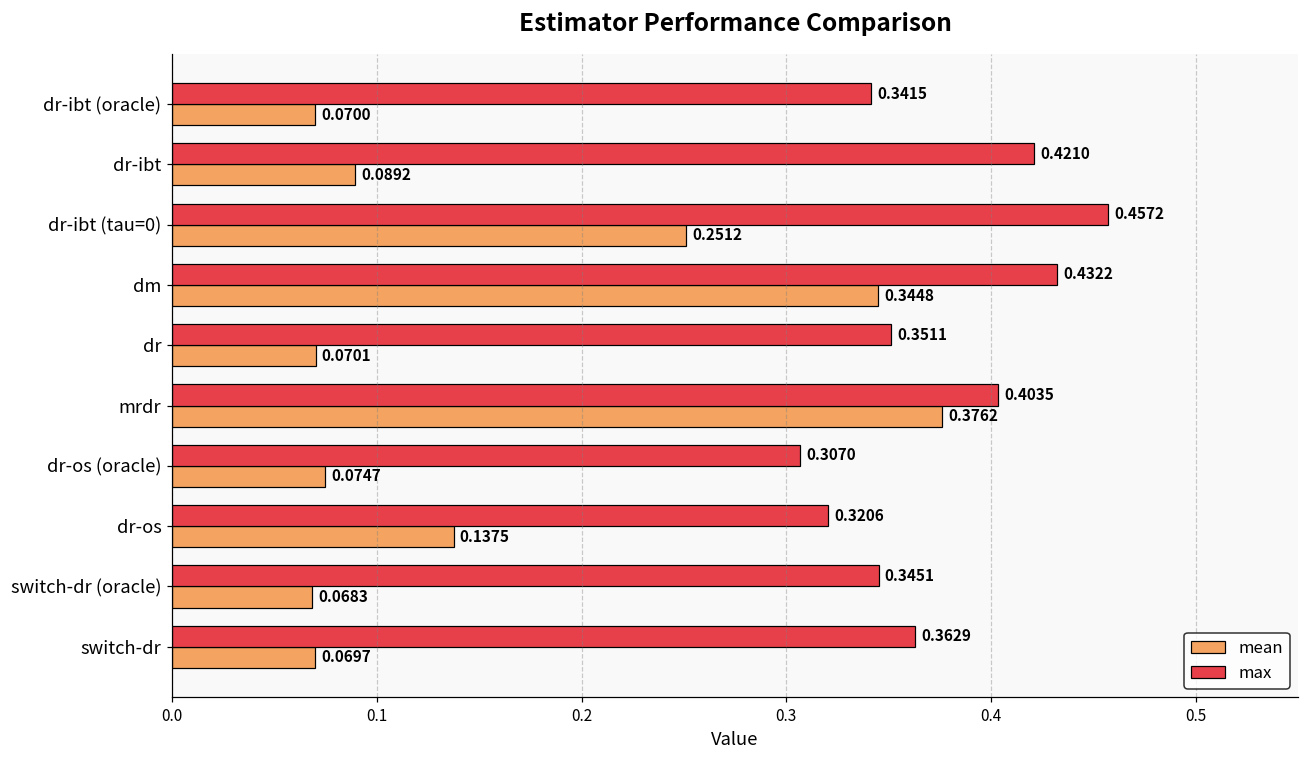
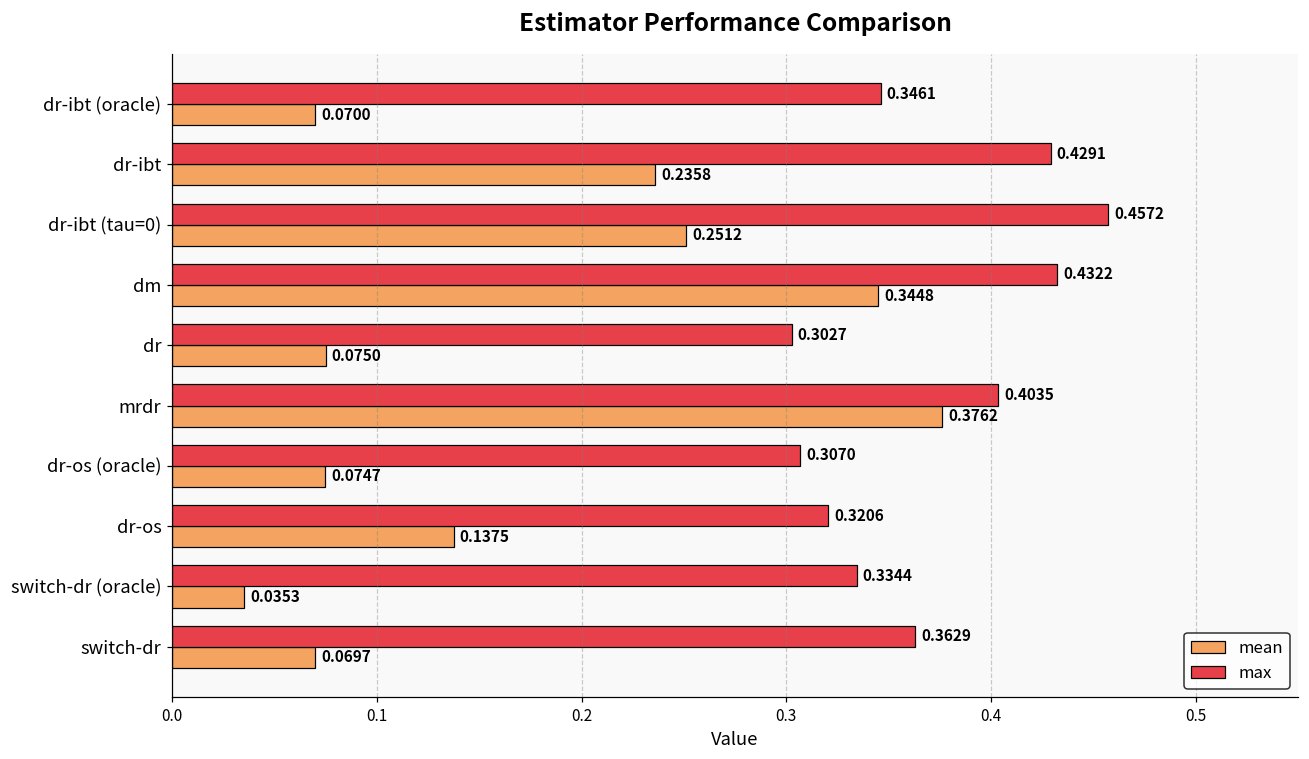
  {
    "mean": {
      "dr-ibt (oracle)": 0.0700,
-     "dr-ibt": 0.0892,
+     "dr-ibt": 0.2358,
      "dr-ibt (tau=0)": 0.2512,
      "dm": 0.3448,
-     "dr": 0.0701,
+     "dr": 0.0750,
      "mrdr": 0.3762,
      "dr-os (oracle)": 0.0747,
      "dr-os": 0.1375,
-     "switch-dr (oracle)": 0.0683,
+     "switch-dr (oracle)": 0.0353,
      "switch-dr": 0.0697
    },
    "max": {
-     "dr-ibt (oracle)": 0.3415,
-     "dr-ibt": 0.4210,
+     "dr-ibt (oracle)": 0.3461,
+     "dr-ibt": 0.4291,
      "dr-ibt (tau=0)": 0.4572,
      "dm": 0.4322,
-     "dr": 0.3511,
+     "dr": 0.3027,
      "mrdr": 0.4035,
      "dr-os (oracle)": 0.3070,
      "dr-os": 0.3206,
-     "switch-dr (oracle)": 0.3451,
+     "switch-dr (oracle)": 0.3344,
      "switch-dr": 0.3629
    }
  }
